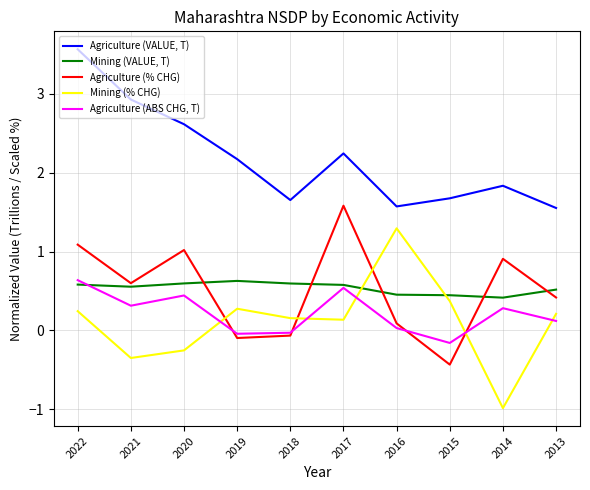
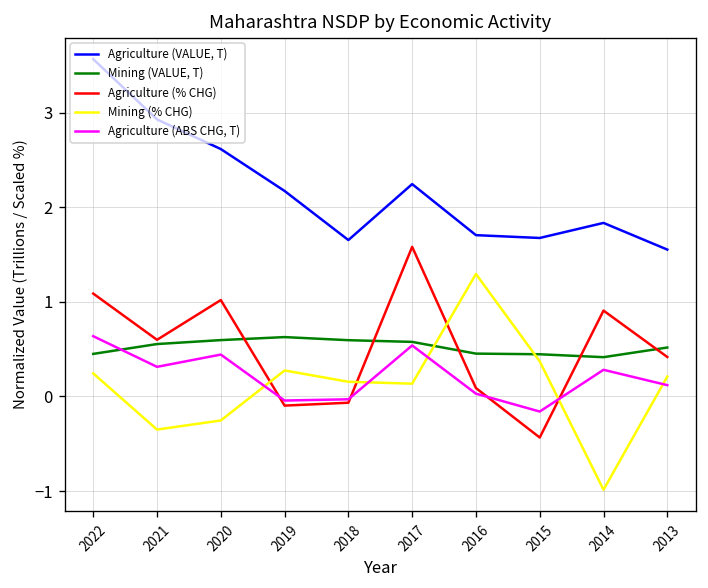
  {
    "Agriculture (VALUE, T)": {
      "2020": 2.6,
      "2019": 2.2,
      "2018": 1.7,
      "2017": 2.2,
-     "2016": 1.6,
+     "2016": 1.7,
      "2015": 1.7,
      "2014": 1.8,
      "2013": 1.6
    },
    "Mining (VALUE, T)": {
-     "2022": 0.6,
+     "2022": 0.5,
      "2021": 0.6,
      "2020": 0.6,
      "2019": 0.6,
      "2018": 0.6,
      "2017": 0.6,
      "2016": 0.5,
      "2015": 0.4,
      "2014": 0.4,
      "2013": 0.5
    },
    "Agriculture (% CHG)": {
      "2022": 1.1,
      "2021": 0.6,
      "2020": 1.0,
      "2019": -0.1,
      "2018": -0.1,
      "2017": 1.6,
      "2016": 0.1,
      "2015": -0.4,
      "2014": 0.9,
      "2013": 0.4
    },
    "Mining (% CHG)": {
      "2022": 0.2,
      "2021": -0.4,
      "2020": -0.3,
      "2019": 0.3,
      "2018": 0.2,
      "2017": 0.1,
      "2016": 1.3,
      "2015": 0.4,
      "2014": -1.0,
      "2013": 0.2
    },
    "Agriculture (ABS CHG, T)": {
      "2022": 0.6,
      "2021": 0.3,
      "2020": 0.4,
      "2019": 0.0,
      "2018": 0.0,
      "2017": 0.5,
      "2016": 0.0,
      "2015": -0.2,
      "2014": 0.3,
      "2013": 0.1
    }
  }
